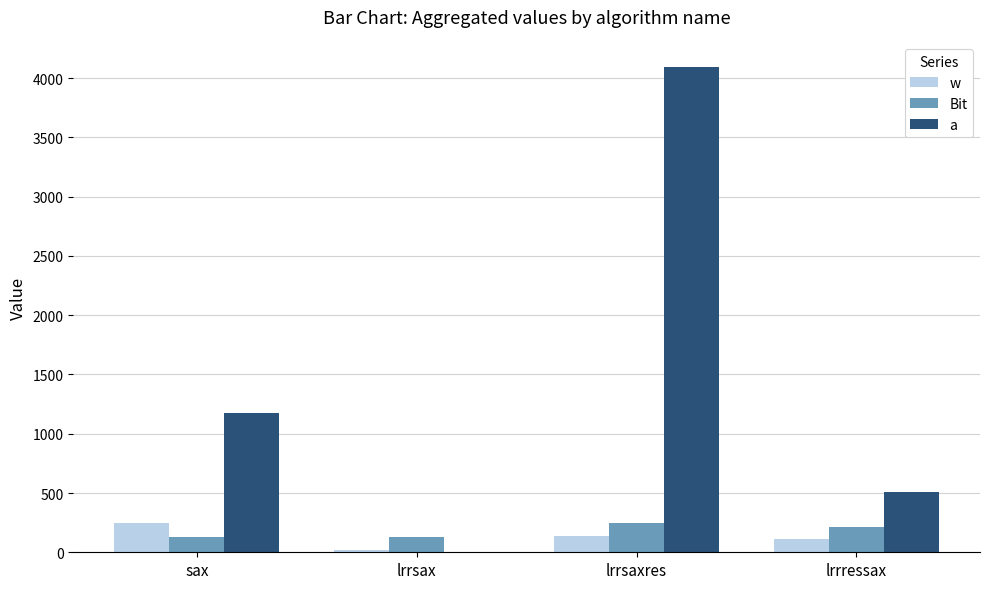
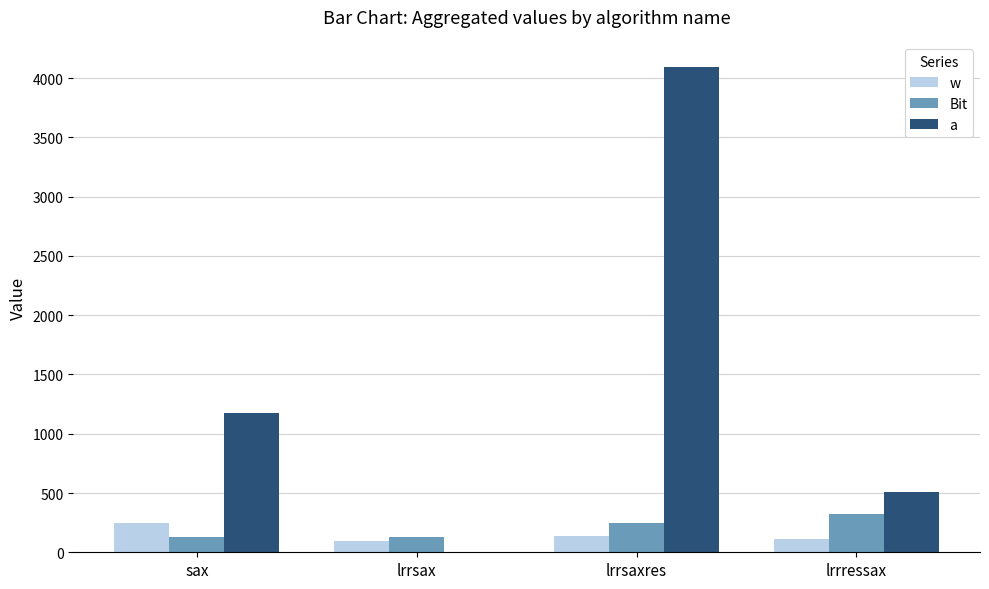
  {
    "w": {
      "sax": 250,
-     "lrrsax": 20,
+     "lrrsax": 90,
      "lrrsaxres": 140,
      "lrrressax": 110
    },
    "Bit": {
      "sax": 130,
      "lrrsax": 130,
      "lrrsaxres": 240,
-     "lrrressax": 220
+     "lrrressax": 320
    },
    "a": {
      "sax": 1170,
      "lrrsax": 0,
      "lrrsaxres": 4100,
      "lrrressax": 510
    }
  }
